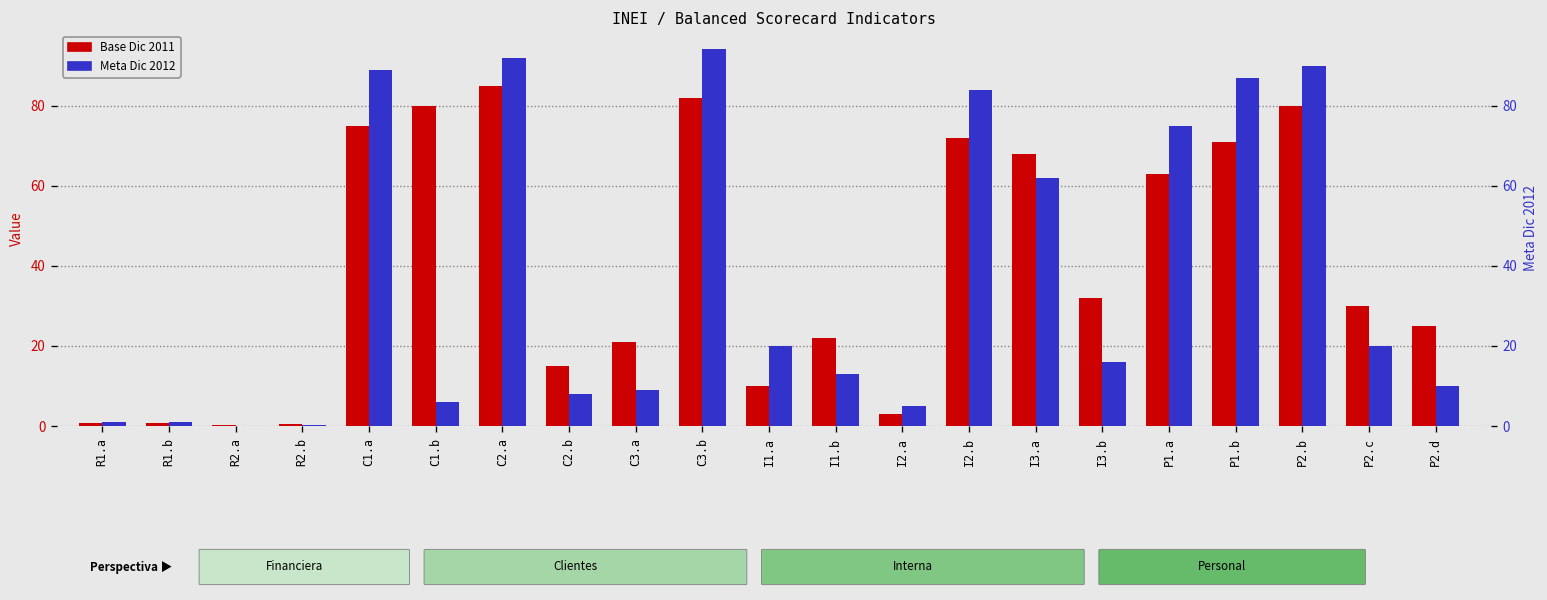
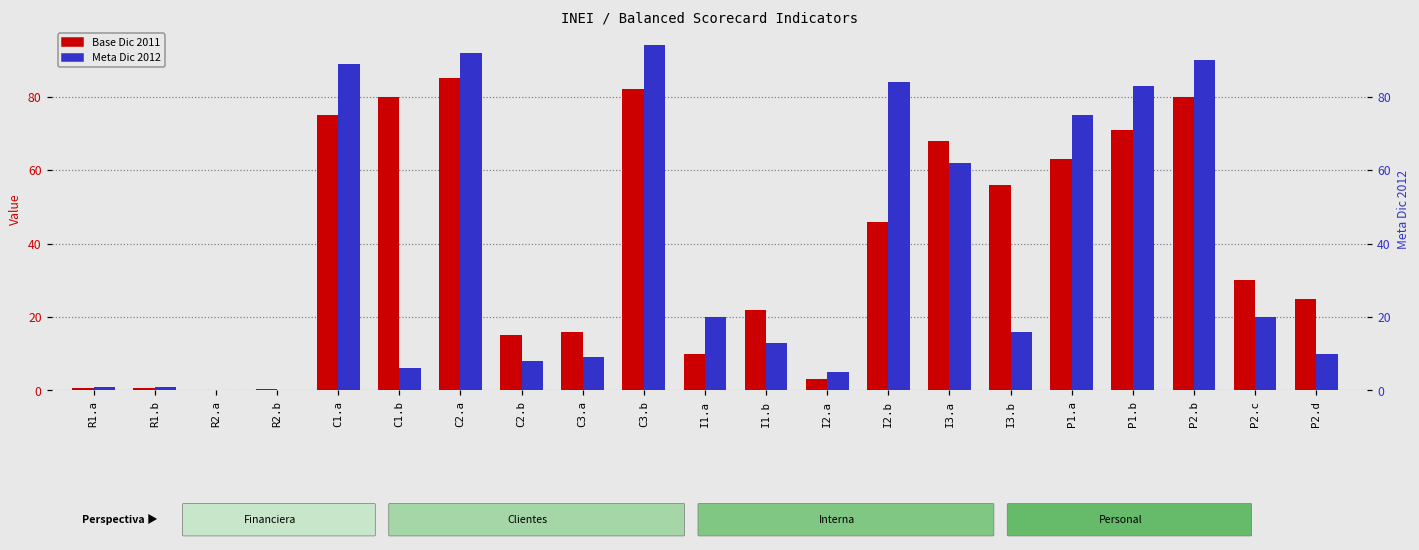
  {
    "Base Dic 2011": {
      "R1.a": 1,
      "C1.a": 75,
      "C1.b": 80,
      "C2.a": 85,
      "C2.b": 15,
-     "C3.a": 21,
+     "C3.a": 16,
      "C3.b": 82,
      "I1.a": 10,
      "I1.b": 22,
      "I2.a": 3,
-     "I2.b": 72,
+     "I2.b": 46,
      "I3.a": 68,
-     "I3.b": 32,
+     "I3.b": 56,
      "P1.a": 63,
      "P1.b": 71,
      "P2.b": 80,
      "P2.c": 30,
      "P2.d": 25
    },
    "Meta Dic 2012": {
      "R1.a": 1,
      "R1.b": 1,
      "C1.a": 89,
      "C1.b": 6,
      "C2.a": 92,
      "C2.b": 8,
      "C3.a": 9,
      "C3.b": 94,
      "I1.a": 20,
      "I1.b": 13,
      "I2.a": 5,
      "I2.b": 84,
      "I3.a": 62,
      "I3.b": 16,
      "P1.a": 75,
-     "P1.b": 87,
+     "P1.b": 83,
      "P2.b": 90,
      "P2.c": 20,
      "P2.d": 10
    }
  }
